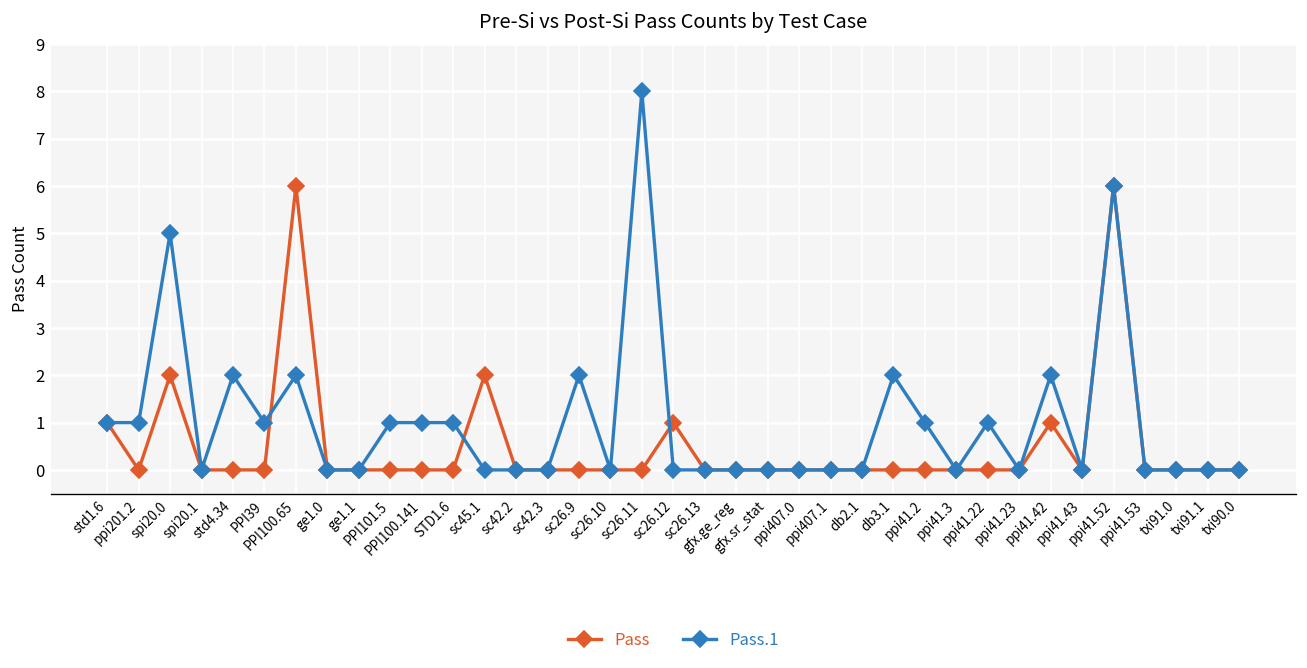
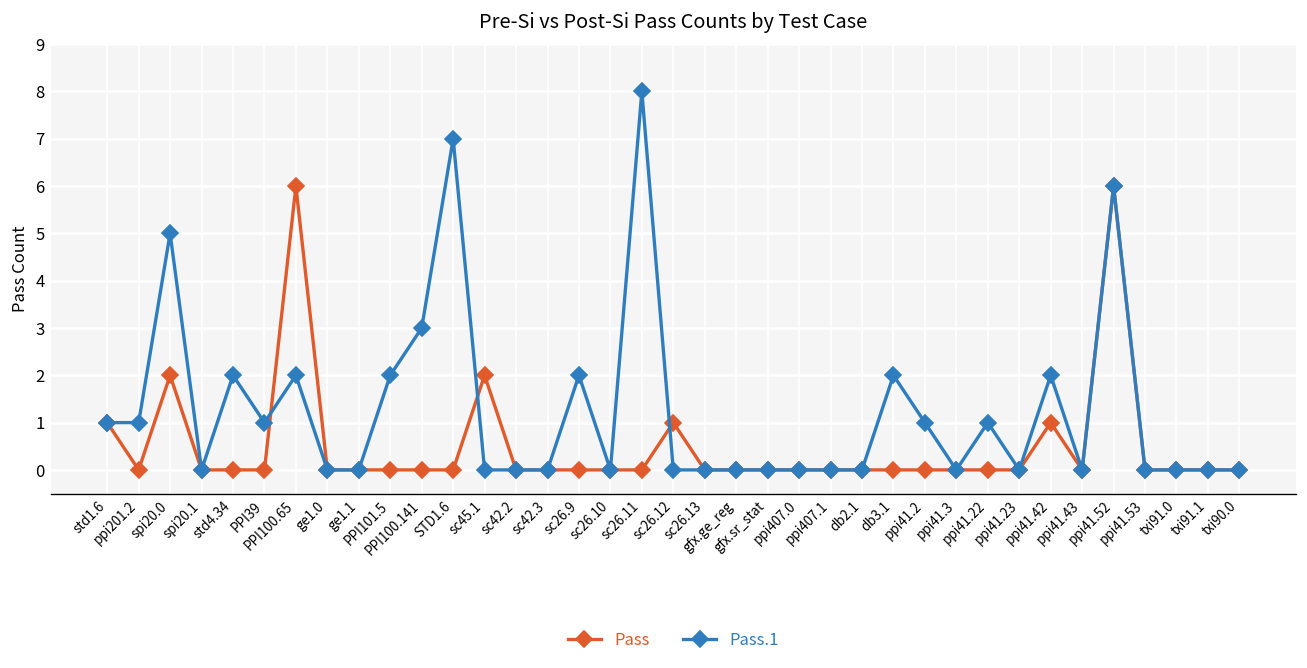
  {
    "Pass": {
      "ppi201.2": 0,
      "spi20.0": 2,
      "std4.34": 0,
      "PPI39": 0,
      "PPI100.65": 6,
      "PPI101.5": 0,
      "PPI100.141": 0,
      "STD1.6": 0,
      "sc45.1": 2,
      "sc26.9": 0,
      "sc26.11": 0,
      "sc26.12": 1,
      "db3.1": 0,
      "ppi41.2": 0,
      "ppi41.22": 0,
      "ppi41.42": 1
    },
    "Pass.1": {
      "ppi201.2": 1,
      "spi20.0": 5,
      "std4.34": 2,
      "PPI39": 1,
      "PPI100.65": 2,
-     "PPI101.5": 1,
-     "PPI100.141": 1,
-     "STD1.6": 1,
+     "PPI101.5": 2,
+     "PPI100.141": 3,
+     "STD1.6": 7,
      "sc45.1": 0,
      "sc26.9": 2,
      "sc26.11": 8,
      "sc26.12": 0,
      "db3.1": 2,
      "ppi41.2": 1,
      "ppi41.22": 1,
      "ppi41.42": 2
    }
  }
